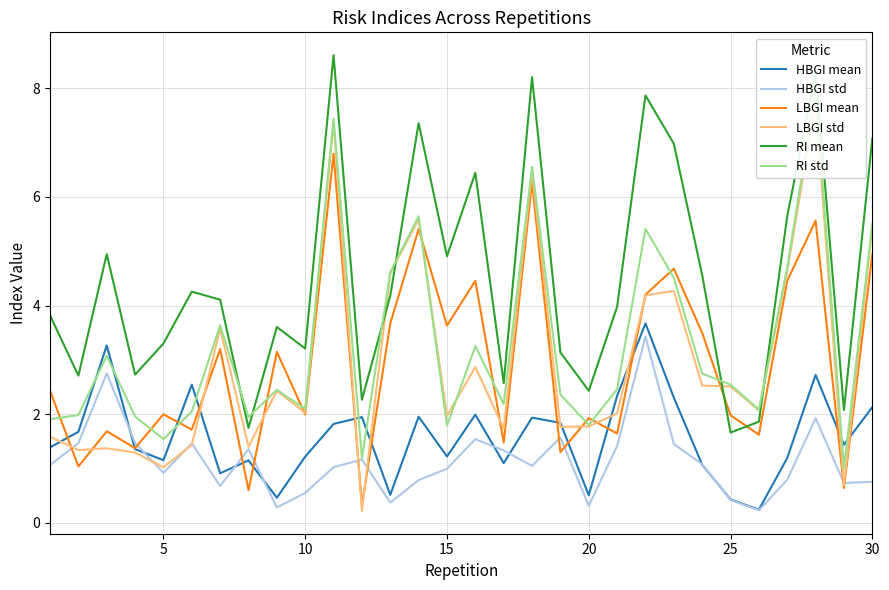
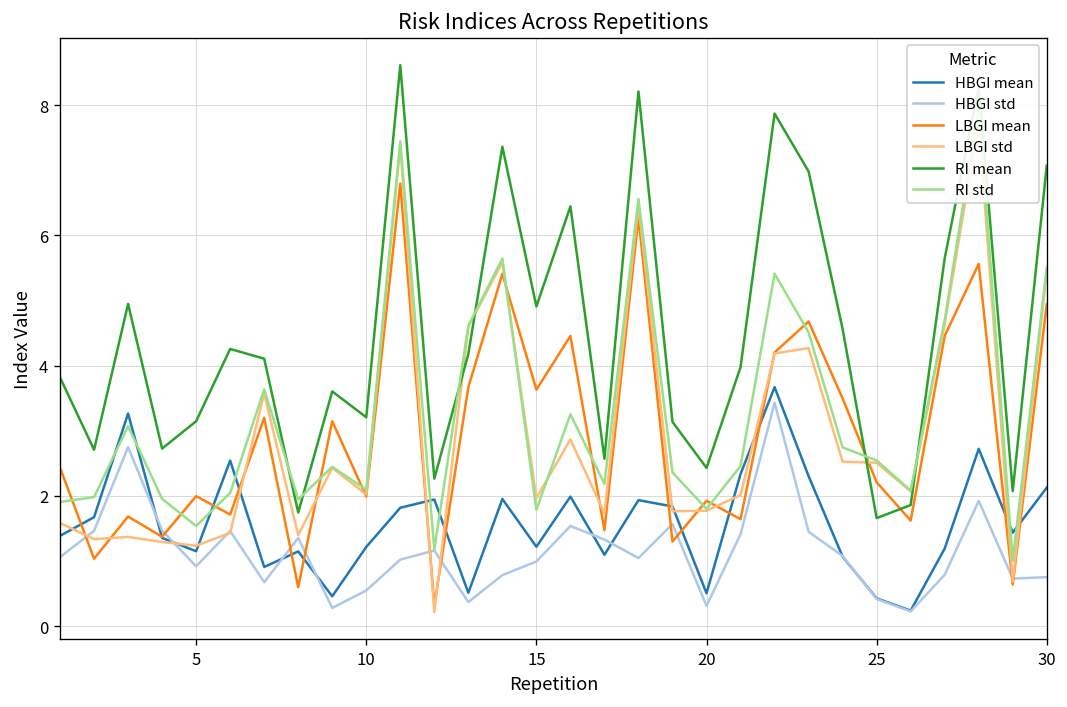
  {
    "HBGI mean": {
      "5": 1.1,
      "10": 1.2,
      "15": 1.2,
      "20": 0.5,
      "30": 2.1
    },
    "HBGI std": {
      "5": 0.9,
      "10": 0.5,
      "15": 1.0,
      "20": 0.3,
      "30": 0.8
    },
    "LBGI mean": {
      "5": 2.0,
      "15": 3.6,
      "20": 1.9,
-     "25": 2.0,
+     "25": 2.2,
      "30": 4.9
    },
    "LBGI std": {
-     "5": 1.0,
+     "5": 1.2,
      "15": 2.0,
      "30": 5.5
    },
    "RI mean": {
-     "5": 3.3,
+     "5": 3.1,
      "10": 3.2,
      "15": 4.9,
      "20": 2.4,
      "25": 1.7,
      "30": 7.1
    },
    "RI std": {
      "5": 1.5,
      "10": 2.1,
      "15": 1.8,
      "30": 5.5
    }
  }
